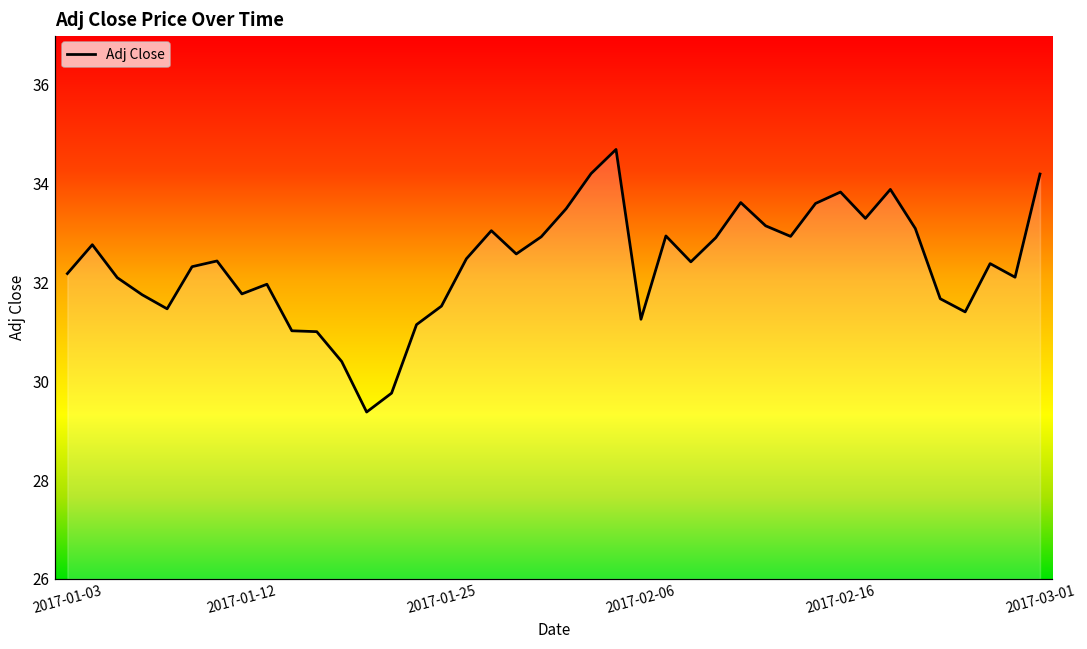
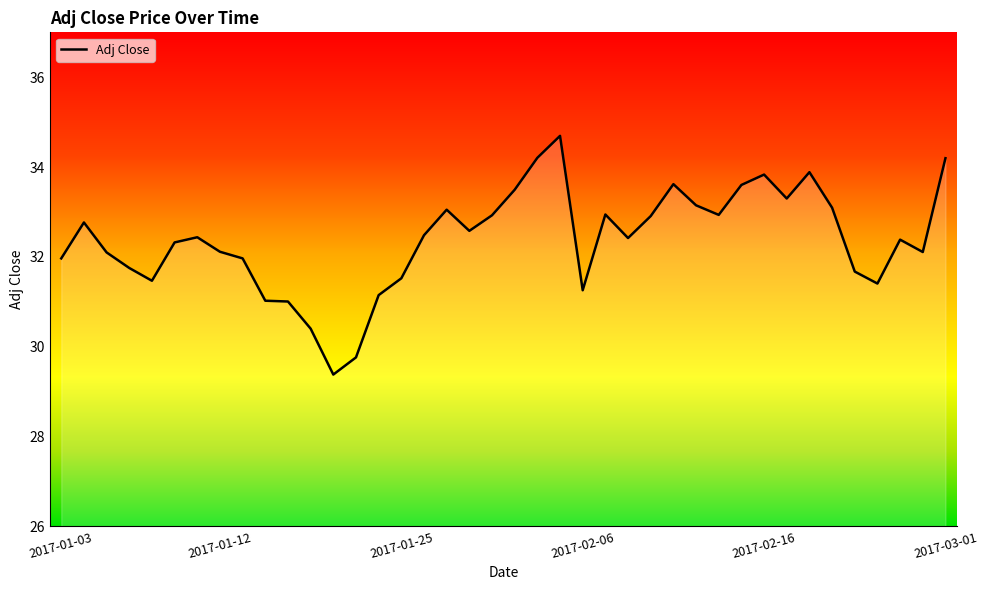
  {
-   "2017-01-03": 32.2,
-   "2017-01-12": 31.8,
+   "2017-01-03": 32.0,
+   "2017-01-12": 32.1,
    "2017-01-25": 31.5,
    "2017-02-06": 31.3,
    "2017-02-16": 33.8,
    "2017-03-01": 34.2
  }
